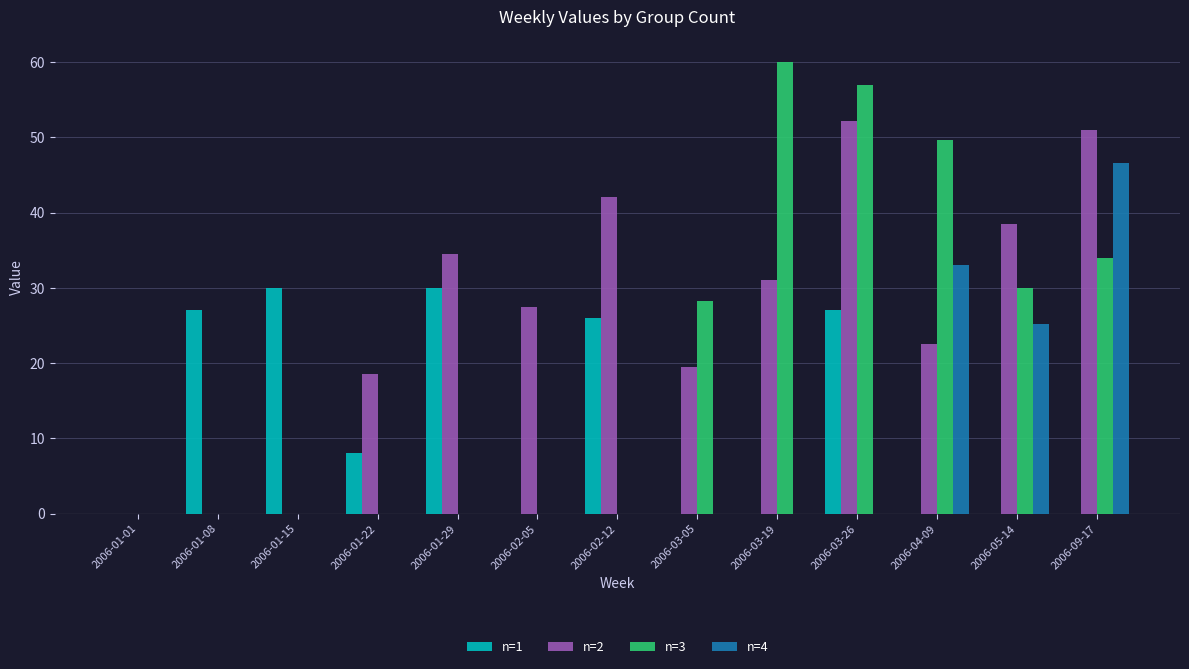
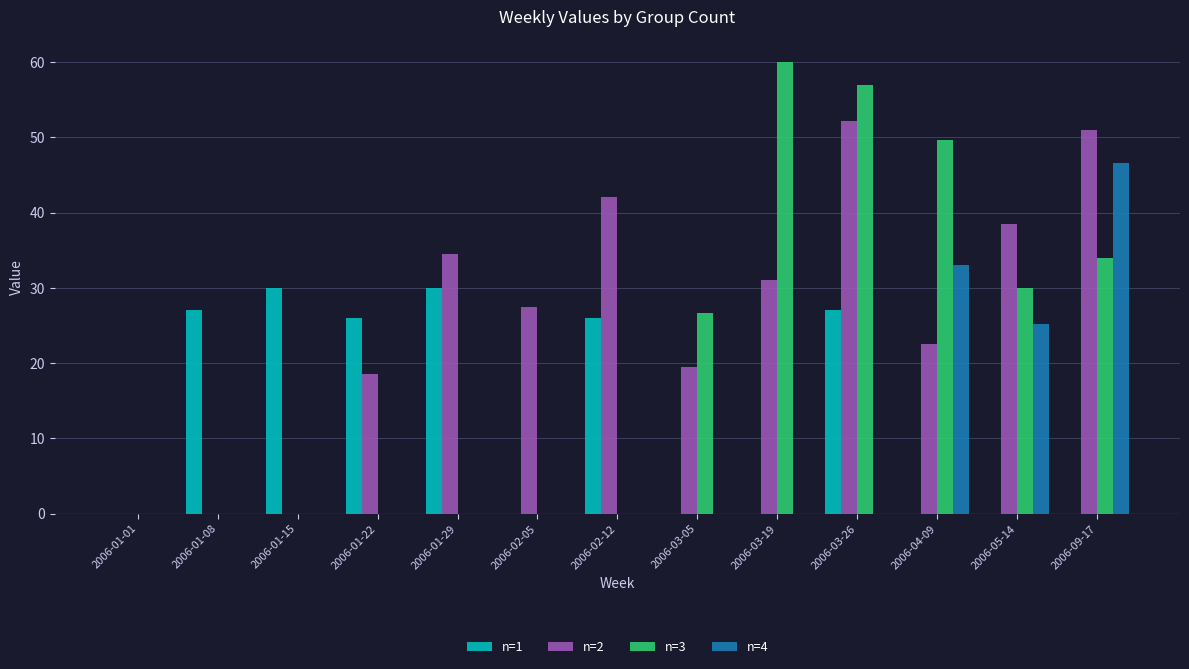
  {
    "n=1": {
      "2006-01-01": 0,
      "2006-01-08": 27,
      "2006-01-15": 30,
-     "2006-01-22": 8,
+     "2006-01-22": 26,
      "2006-01-29": 30,
      "2006-02-05": 0,
      "2006-02-12": 26,
      "2006-03-05": 0,
      "2006-03-19": 0,
      "2006-03-26": 27,
      "2006-04-09": 0,
      "2006-05-14": 0,
      "2006-09-17": 0
    },
    "n=2": {
      "2006-01-01": 0,
      "2006-01-08": 0,
      "2006-01-15": 0,
      "2006-01-22": 19,
      "2006-01-29": 35,
      "2006-02-05": 28,
      "2006-02-12": 42,
      "2006-03-05": 20,
      "2006-03-19": 31,
      "2006-03-26": 52,
      "2006-04-09": 23,
      "2006-05-14": 39,
      "2006-09-17": 51
    },
    "n=3": {
      "2006-01-01": 0,
      "2006-01-08": 0,
      "2006-01-15": 0,
      "2006-01-22": 0,
      "2006-01-29": 0,
      "2006-02-05": 0,
      "2006-02-12": 0,
-     "2006-03-05": 28,
+     "2006-03-05": 27,
      "2006-03-19": 60,
      "2006-03-26": 57,
      "2006-04-09": 50,
      "2006-05-14": 30,
      "2006-09-17": 34
    },
    "n=4": {
      "2006-01-01": 0,
      "2006-01-08": 0,
      "2006-01-15": 0,
      "2006-01-22": 0,
      "2006-01-29": 0,
      "2006-02-05": 0,
      "2006-02-12": 0,
      "2006-03-05": 0,
      "2006-03-19": 0,
      "2006-03-26": 0,
      "2006-04-09": 33,
      "2006-05-14": 25,
      "2006-09-17": 47
    }
  }
